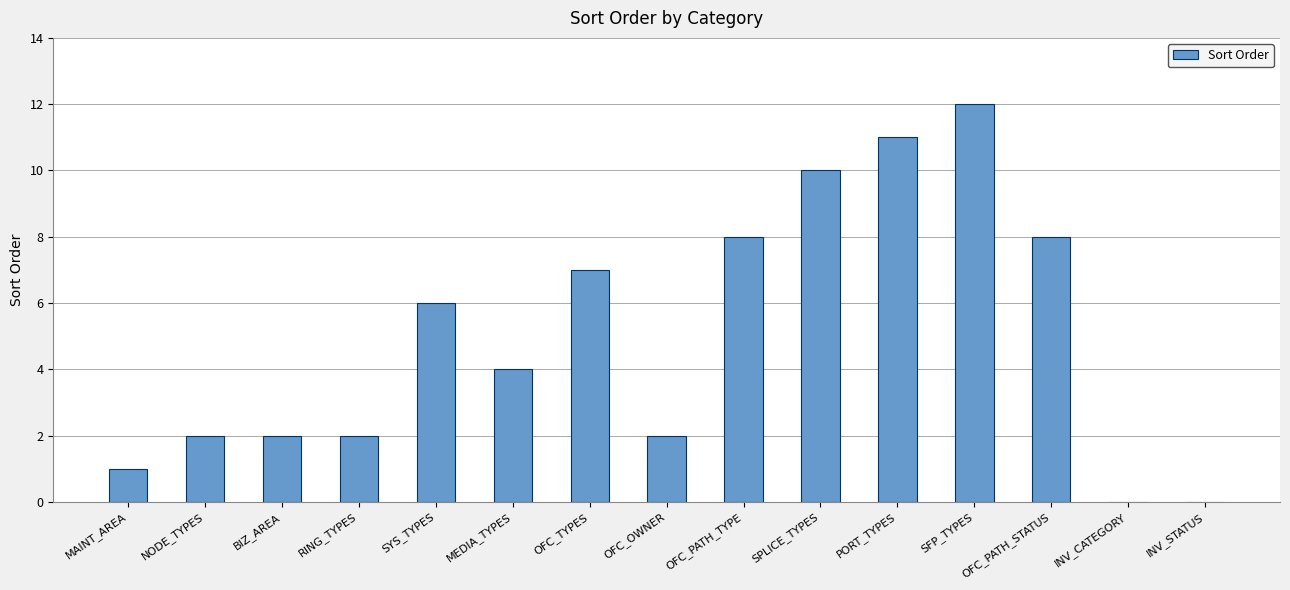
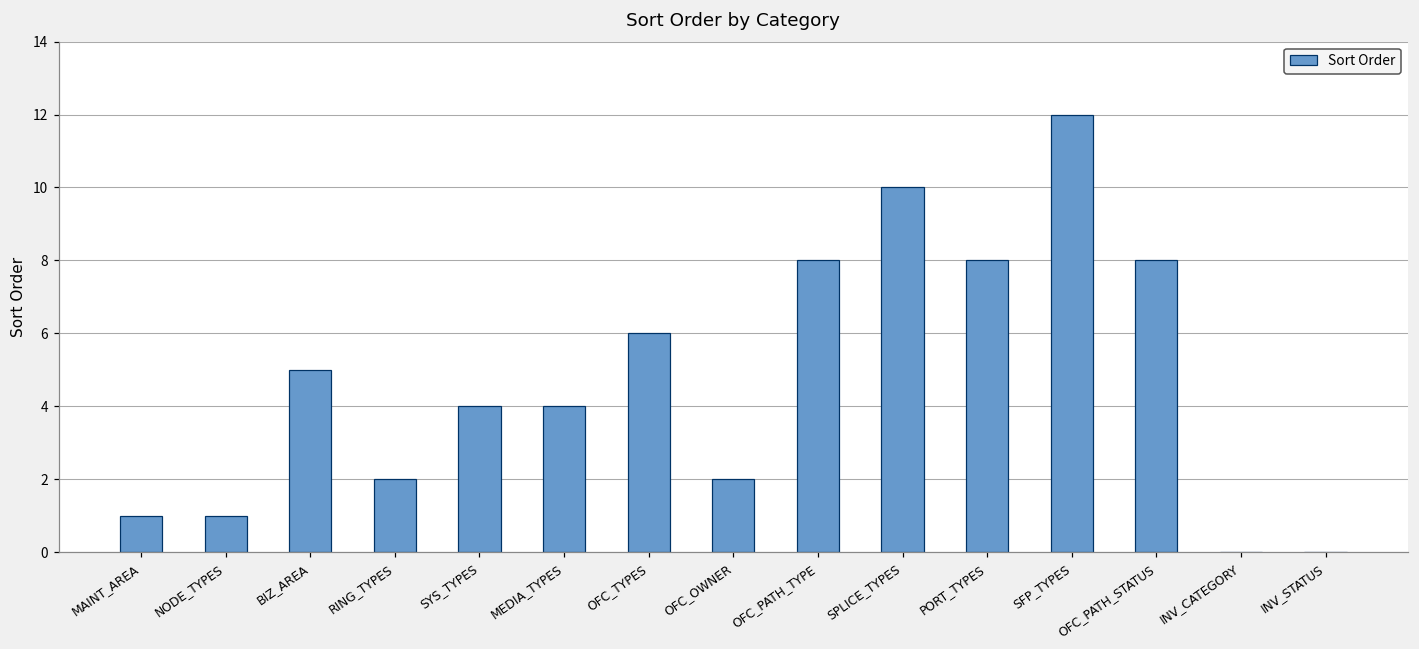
  {
    "MAINT_AREA": 1,
-   "NODE_TYPES": 2,
-   "BIZ_AREA": 2,
+   "NODE_TYPES": 1,
+   "BIZ_AREA": 5,
    "RING_TYPES": 2,
-   "SYS_TYPES": 6,
+   "SYS_TYPES": 4,
    "MEDIA_TYPES": 4,
-   "OFC_TYPES": 7,
+   "OFC_TYPES": 6,
    "OFC_OWNER": 2,
    "OFC_PATH_TYPE": 8,
    "SPLICE_TYPES": 10,
-   "PORT_TYPES": 11,
+   "PORT_TYPES": 8,
    "SFP_TYPES": 12,
    "OFC_PATH_STATUS": 8,
    "INV_CATEGORY": 0,
    "INV_STATUS": 0
  }
